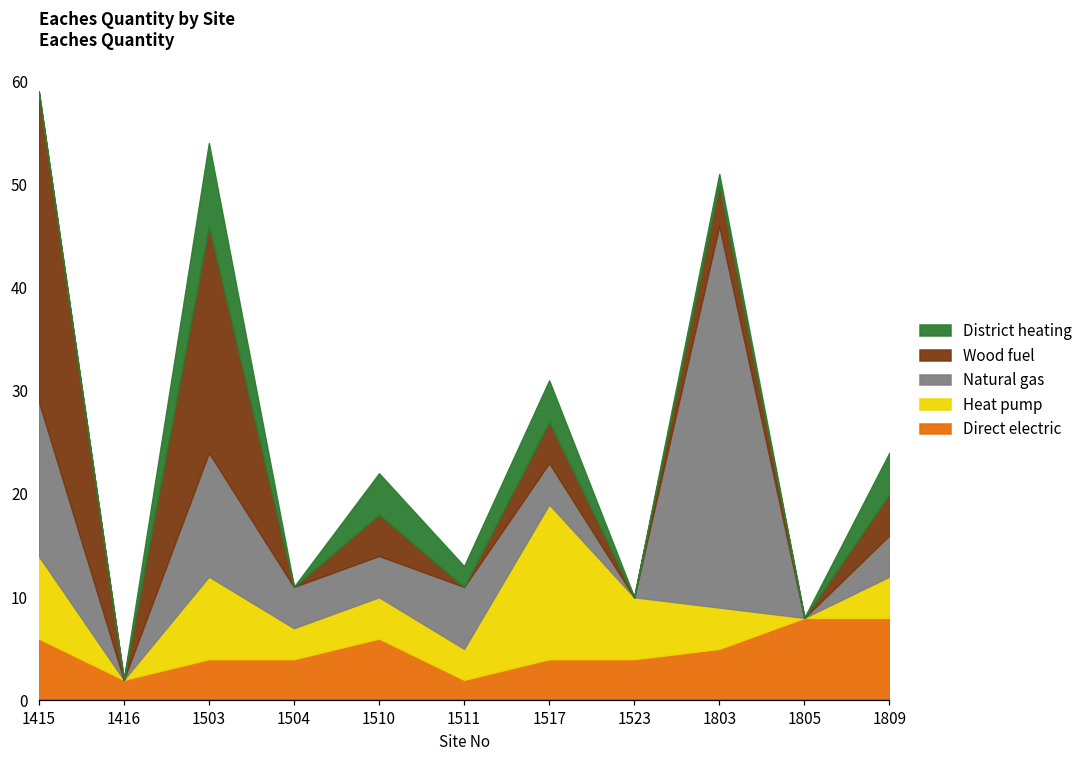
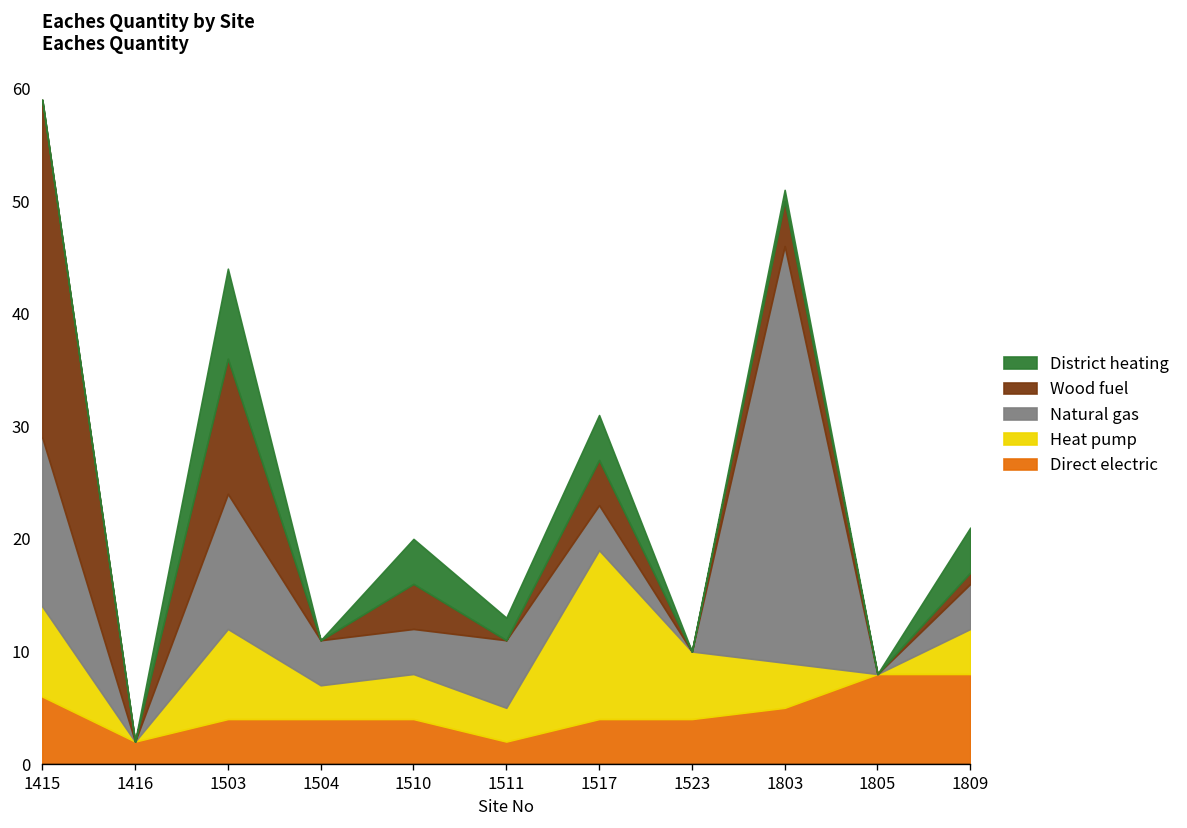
  {
    "Direct electric": {
      "1415": 6,
      "1503": 4,
      "1504": 4,
-     "1510": 6,
+     "1510": 4,
      "1511": 2,
      "1517": 4,
      "1523": 4,
      "1803": 5,
      "1809": 8
    },
    "Heat pump": {
      "1415": 8,
      "1503": 8,
      "1504": 3,
      "1510": 4,
      "1511": 3,
      "1517": 15,
      "1803": 4,
      "1809": 4
    },
    "Natural gas": {
      "1415": 15,
      "1503": 12,
      "1510": 4,
      "1517": 4,
      "1803": 37,
      "1809": 4
    },
    "Wood fuel": {
-     "1503": 22,
+     "1503": 12,
      "1510": 4,
      "1517": 4,
      "1803": 4,
-     "1809": 4
+     "1809": 1
    },
    "District heating": {
      "1503": 8,
      "1510": 4,
      "1511": 2,
      "1517": 4,
      "1803": 1,
      "1809": 4
    }
  }
